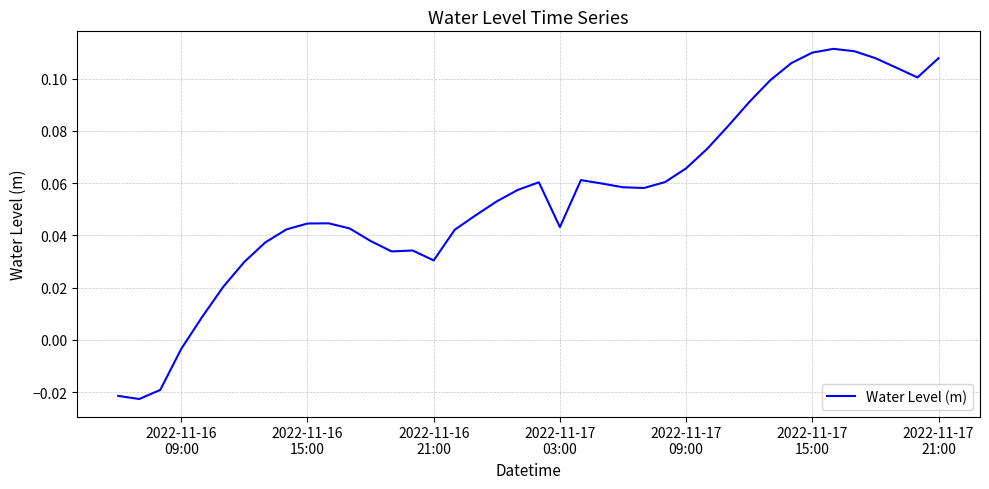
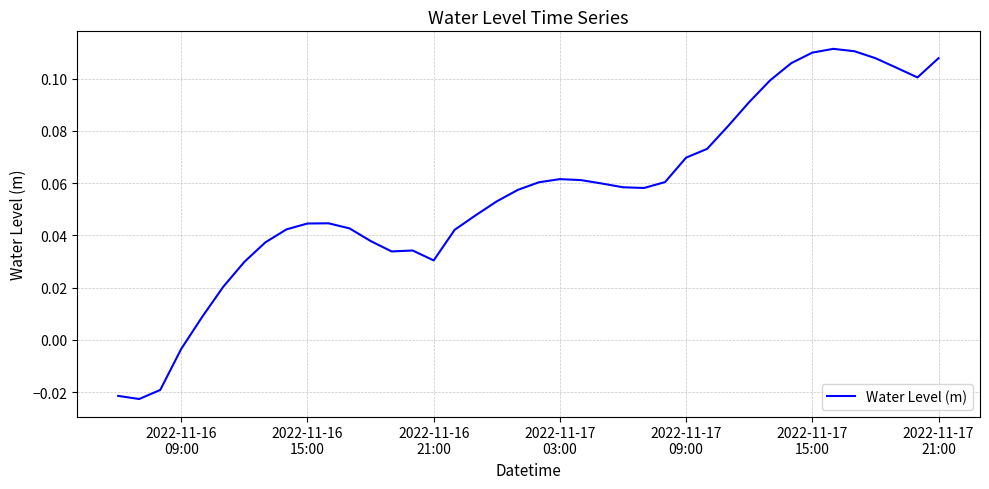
  {
    "2022-11-16 09:00": -0.003,
    "2022-11-16 15:00": 0.045,
    "2022-11-16 21:00": 0.030,
-   "2022-11-17 03:00": 0.043,
-   "2022-11-17 09:00": 0.066,
+   "2022-11-17 03:00": 0.062,
+   "2022-11-17 09:00": 0.070,
    "2022-11-17 15:00": 0.110,
    "2022-11-17 21:00": 0.108
  }
